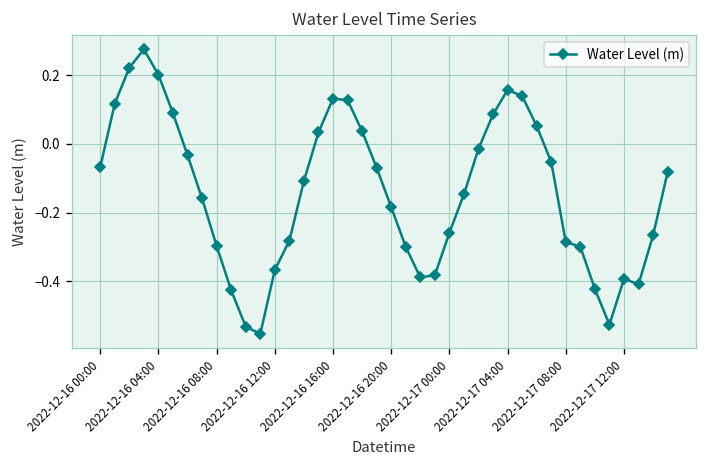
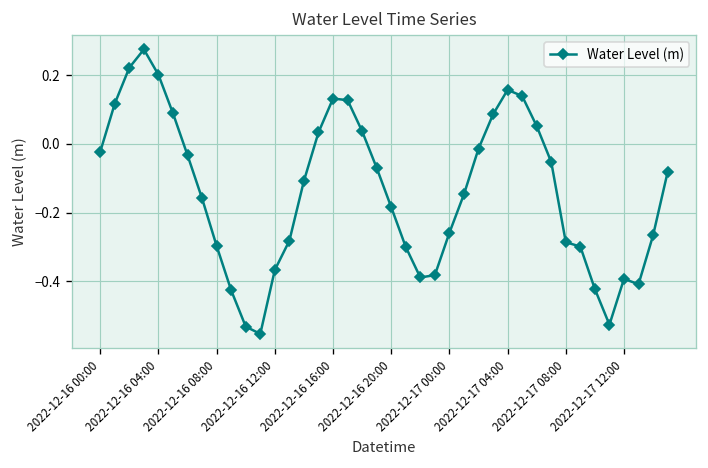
  {
-   "2022-12-16 00:00": -0.07,
+   "2022-12-16 00:00": -0.02,
    "2022-12-16 04:00": 0.20,
    "2022-12-16 08:00": -0.30,
    "2022-12-16 12:00": -0.37,
    "2022-12-16 16:00": 0.13,
    "2022-12-16 20:00": -0.18,
    "2022-12-17 00:00": -0.26,
    "2022-12-17 04:00": 0.16,
    "2022-12-17 08:00": -0.29,
    "2022-12-17 12:00": -0.39
  }
